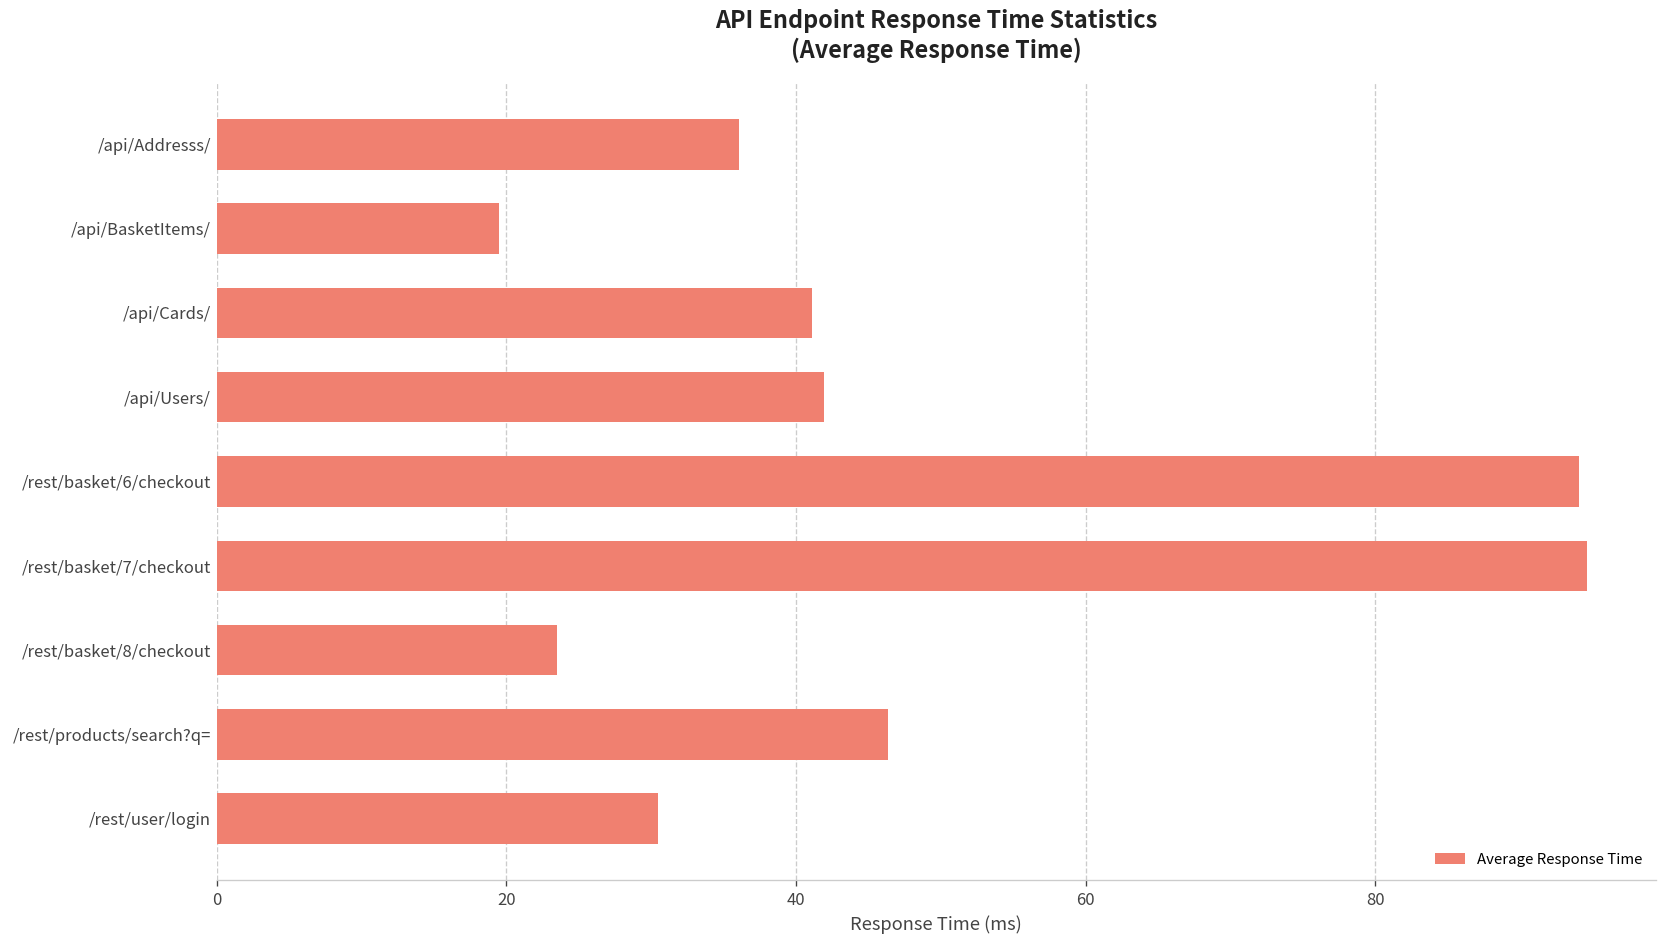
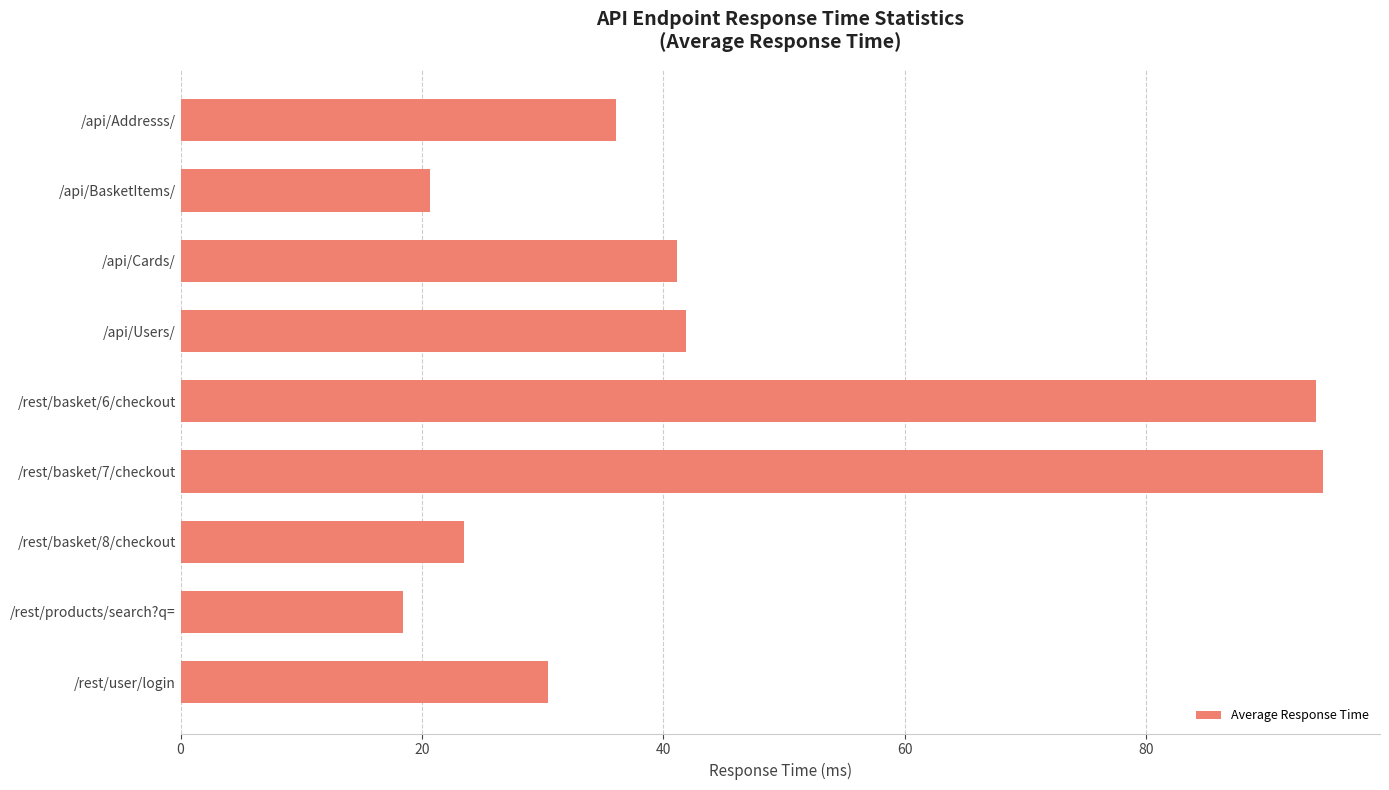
  {
    "/api/Addresss/": 36.1,
-   "/api/BasketItems/": 19.5,
+   "/api/BasketItems/": 20.7,
    "/api/Cards/": 41.1,
    "/api/Users/": 41.9,
    "/rest/basket/6/checkout": 94.0,
    "/rest/basket/7/checkout": 94.6,
    "/rest/basket/8/checkout": 23.5,
-   "/rest/products/search?q=": 46.4,
+   "/rest/products/search?q=": 18.4,
    "/rest/user/login": 30.5
  }
